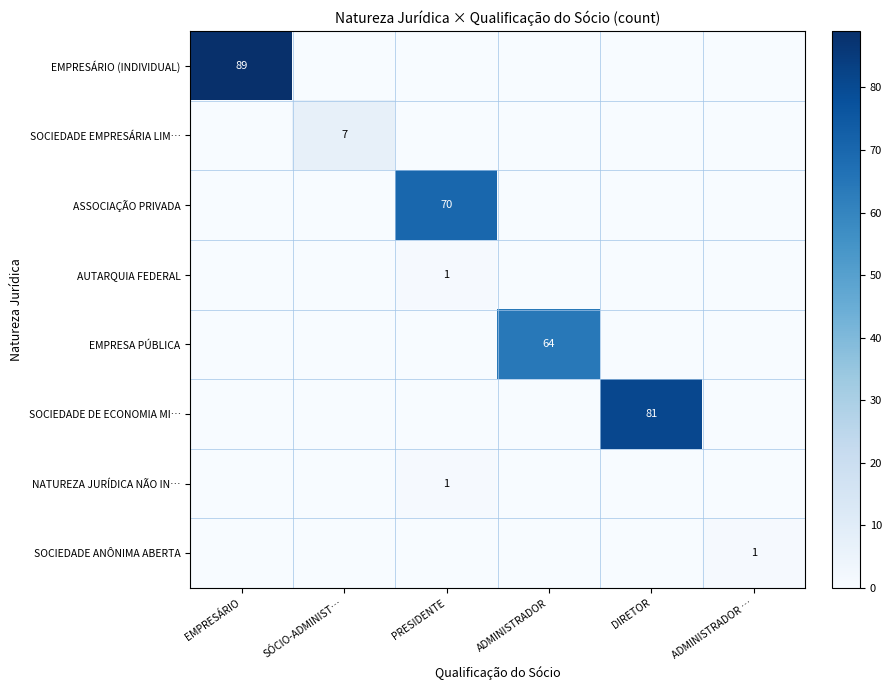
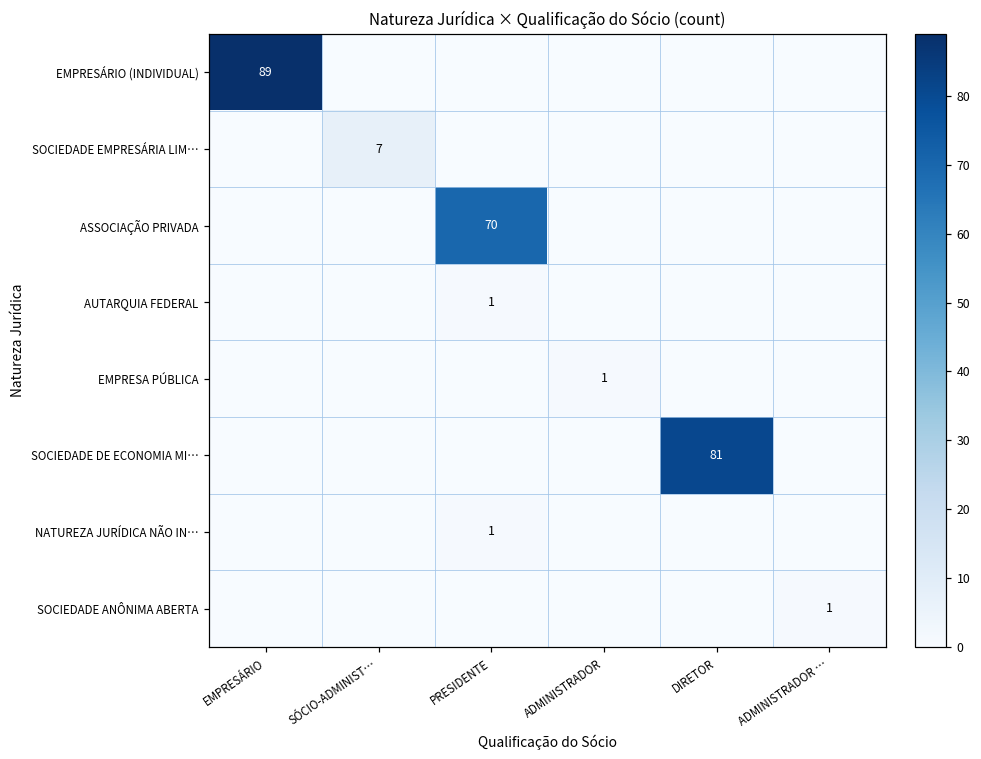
  {
    "EMPRESÁRIO (INDIVIDUAL)": {
      "EMPRESÁRIO": 89
    },
    "SOCIEDADE EMPRESÁRIA LIM…": {
      "SÓCIO-ADMINIST…": 7
    },
    "ASSOCIAÇÃO PRIVADA": {
      "PRESIDENTE": 70
    },
    "AUTARQUIA FEDERAL": {
      "PRESIDENTE": 1
    },
    "EMPRESA PÚBLICA": {
-     "ADMINISTRADOR": 64
+     "ADMINISTRADOR": 1
    },
    "SOCIEDADE DE ECONOMIA MI…": {
      "DIRETOR": 81
    },
    "NATUREZA JURÍDICA NÃO IN…": {
      "PRESIDENTE": 1
    },
    "SOCIEDADE ANÔNIMA ABERTA": {
      "ADMINISTRADOR …": 1
    }
  }
